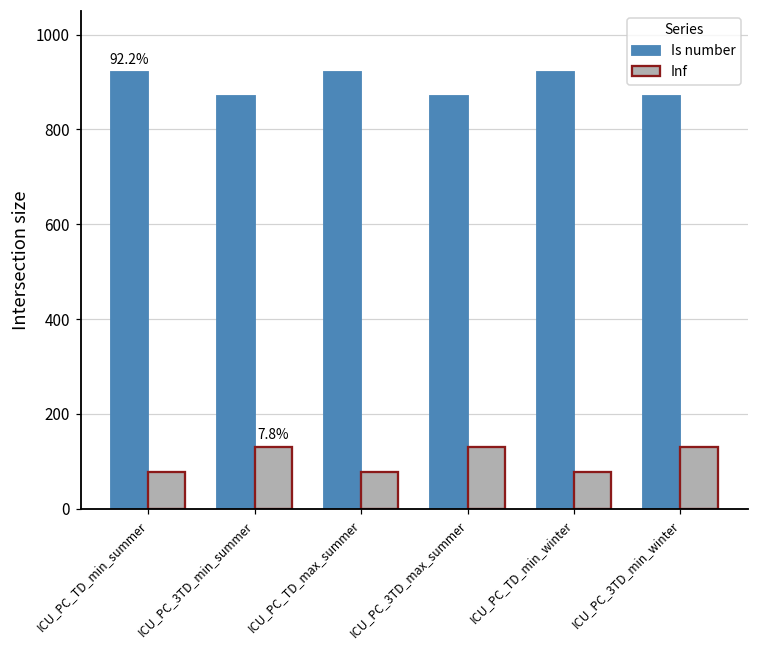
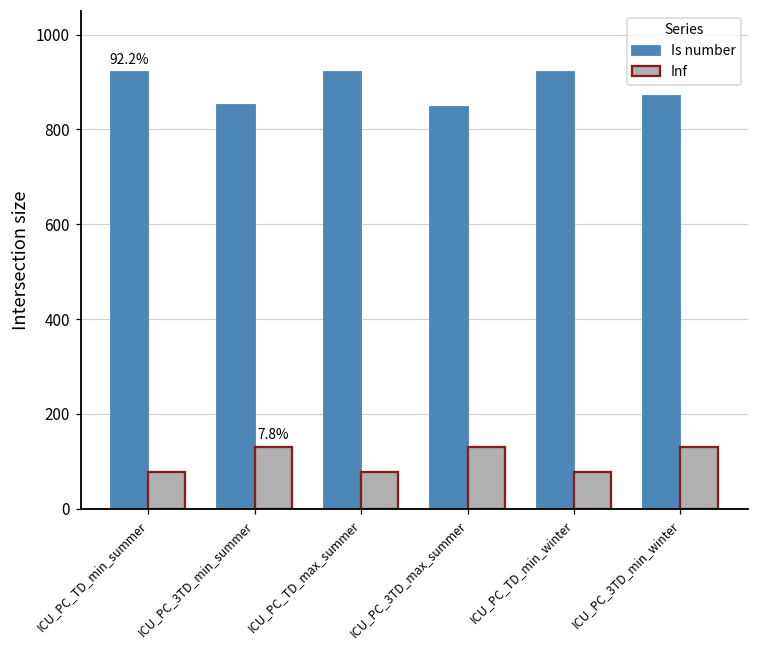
  {
    "Is number": {
-     "ICU_PC_3TD_min_summer": 870,
+     "ICU_PC_3TD_min_summer": 850,
      "ICU_PC_TD_max_summer": 920,
-     "ICU_PC_3TD_max_summer": 870,
+     "ICU_PC_3TD_max_summer": 850,
      "ICU_PC_TD_min_winter": 920,
      "ICU_PC_3TD_min_winter": 870
    },
    "Inf": {
      "ICU_PC_TD_min_summer": 80,
      "ICU_PC_TD_max_summer": 80,
      "ICU_PC_3TD_max_summer": 130,
      "ICU_PC_TD_min_winter": 80,
      "ICU_PC_3TD_min_winter": 130
    }
  }
